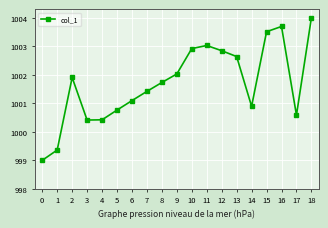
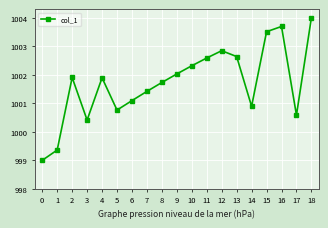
  {
    "0": 999.0,
    "1": 999.4,
    "2": 1001.9,
    "3": 1000.4,
-   "4": 1000.4,
+   "4": 1001.9,
    "5": 1000.8,
    "6": 1001.1,
    "7": 1001.4,
    "8": 1001.7,
    "9": 1002.0,
-   "10": 1002.9,
-   "11": 1003.0,
+   "10": 1002.3,
+   "11": 1002.6,
    "12": 1002.8,
    "13": 1002.6,
    "14": 1000.9,
    "15": 1003.5,
    "16": 1003.7,
    "17": 1000.6,
    "18": 1004.0
  }
